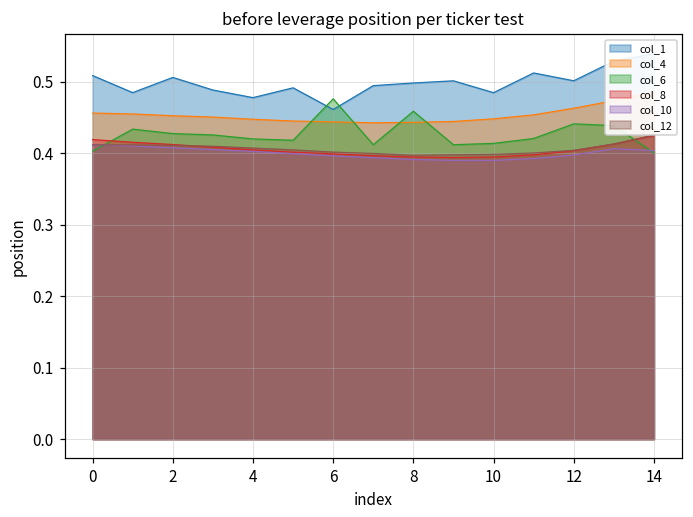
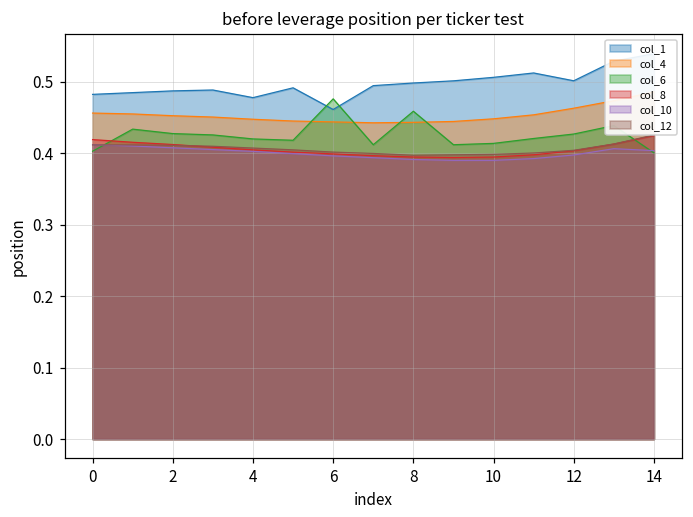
  {
    "col_1": {
-     "0": 0.51,
-     "2": 0.51,
+     "0": 0.48,
+     "2": 0.49,
      "4": 0.48,
      "6": 0.46,
      "8": 0.50,
-     "10": 0.48,
+     "10": 0.51,
      "12": 0.50
    },
    "col_6": {
      "0": 0.40,
      "2": 0.43,
      "4": 0.42,
      "6": 0.48,
      "8": 0.46,
      "10": 0.41,
-     "12": 0.44
+     "12": 0.43
    },
    "col_10": {
      "10": 0.39,
      "12": 0.40
    }
  }
